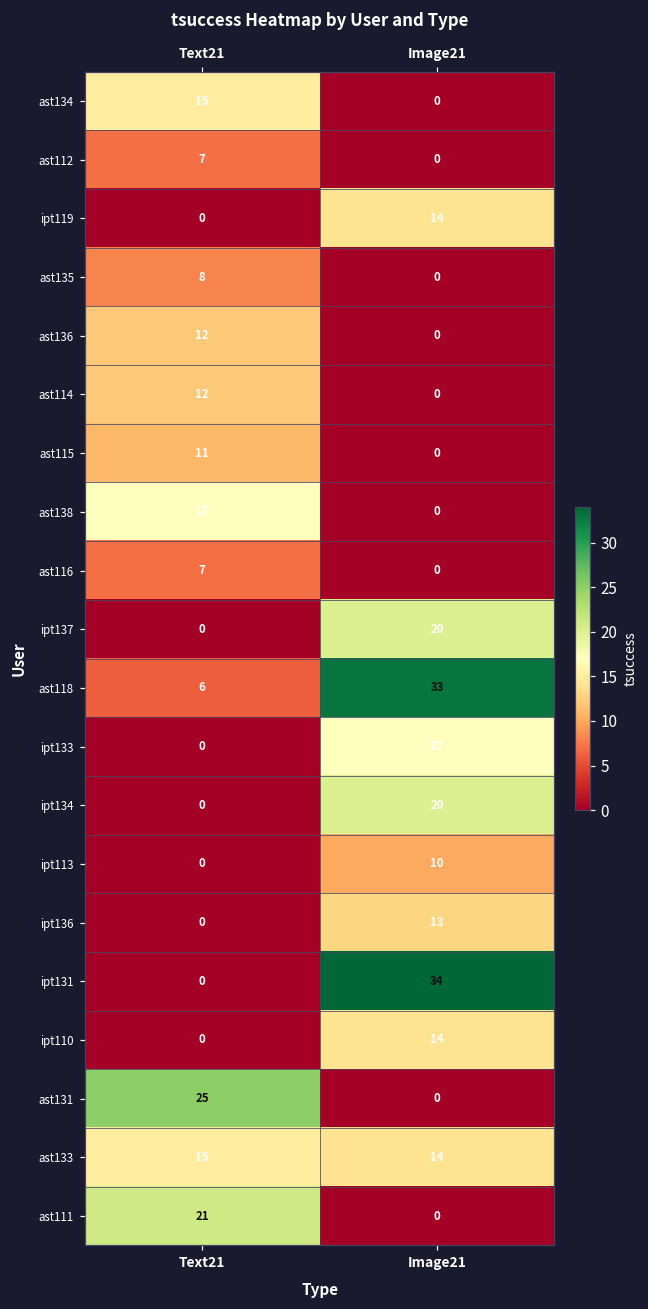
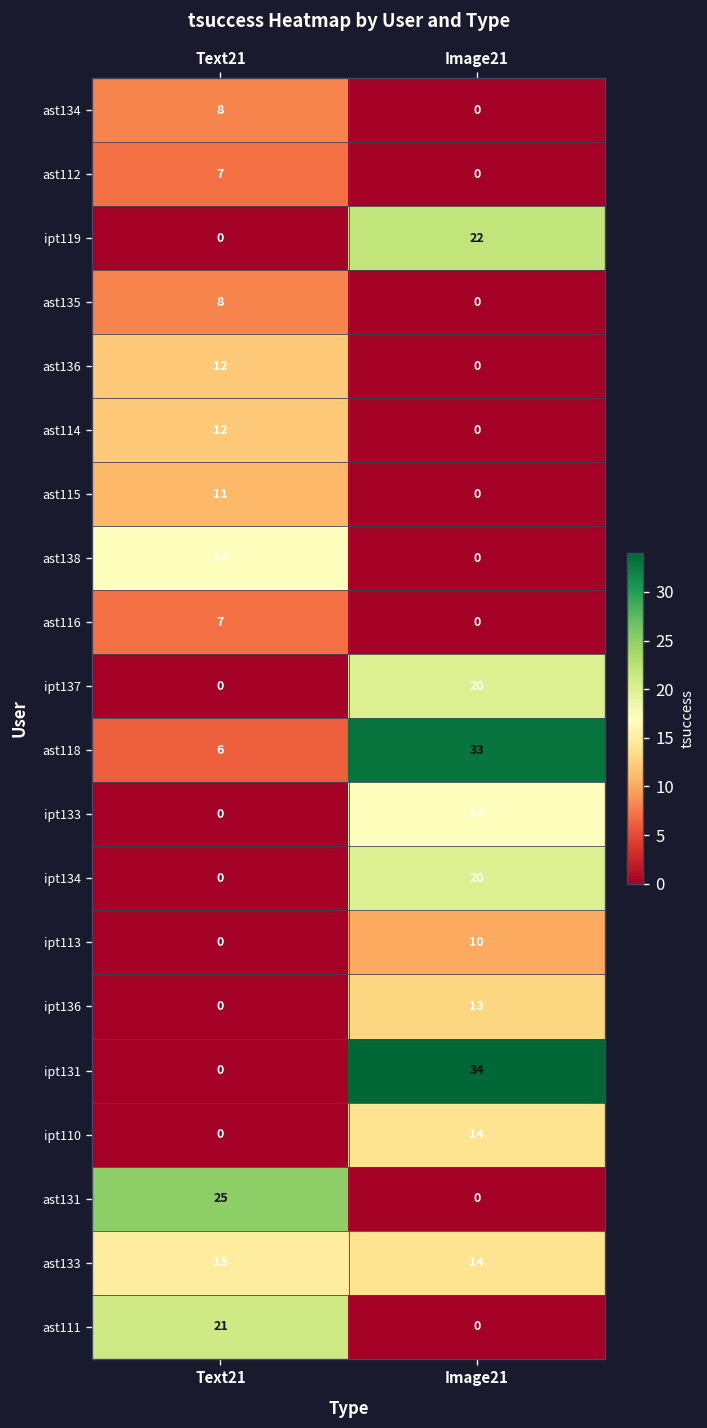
  {
    "ast134": {
-     "Text21": 15,
+     "Text21": 8,
      "Image21": 0
    },
    "ast112": {
      "Text21": 7,
      "Image21": 0
    },
    "ipt119": {
      "Text21": 0,
-     "Image21": 14
+     "Image21": 22
    },
    "ast135": {
      "Text21": 8,
      "Image21": 0
    },
    "ast136": {
      "Text21": 12,
      "Image21": 0
    },
    "ast114": {
      "Text21": 12,
      "Image21": 0
    },
    "ast115": {
      "Text21": 11,
      "Image21": 0
    },
    "ast138": {
      "Text21": 17,
      "Image21": 0
    },
    "ast116": {
      "Text21": 7,
      "Image21": 0
    },
    "ipt137": {
      "Text21": 0,
      "Image21": 20
    },
    "ast118": {
      "Text21": 6,
      "Image21": 33
    },
    "ipt133": {
      "Text21": 0,
      "Image21": 17
    },
    "ipt134": {
      "Text21": 0,
      "Image21": 20
    },
    "ipt113": {
      "Text21": 0,
      "Image21": 10
    },
    "ipt136": {
      "Text21": 0,
      "Image21": 13
    },
    "ipt131": {
      "Text21": 0,
      "Image21": 34
    },
    "ipt110": {
      "Text21": 0,
      "Image21": 14
    },
    "ast131": {
      "Text21": 25,
      "Image21": 0
    },
    "ast133": {
      "Text21": 15,
      "Image21": 14
    },
    "ast111": {
      "Text21": 21,
      "Image21": 0
    }
  }
